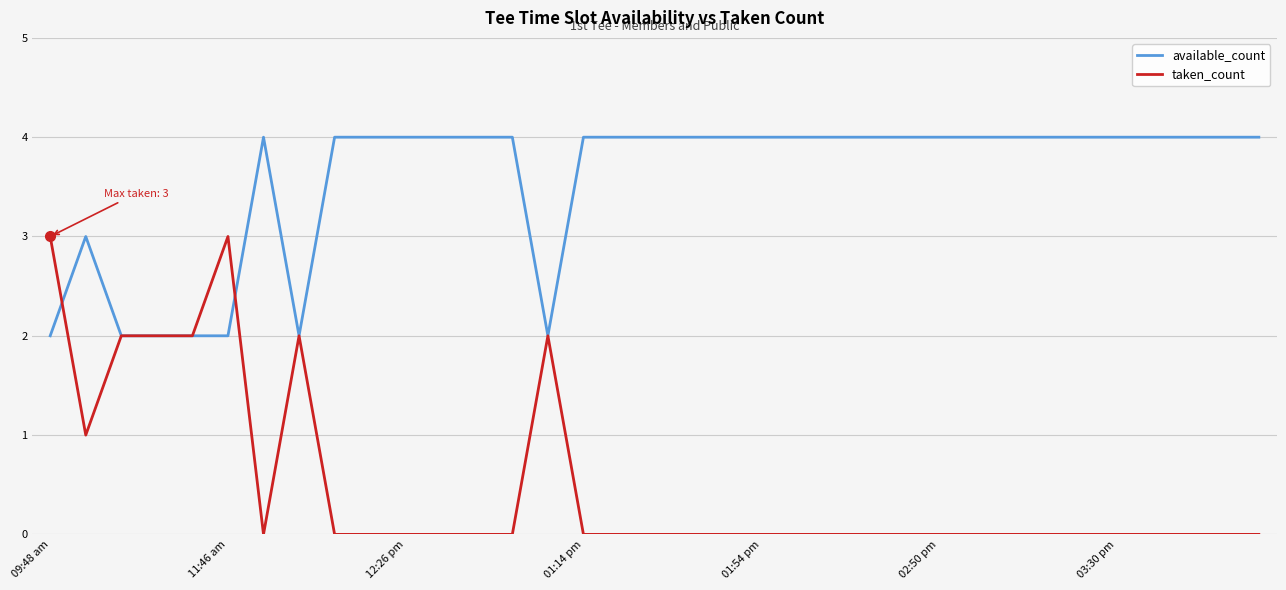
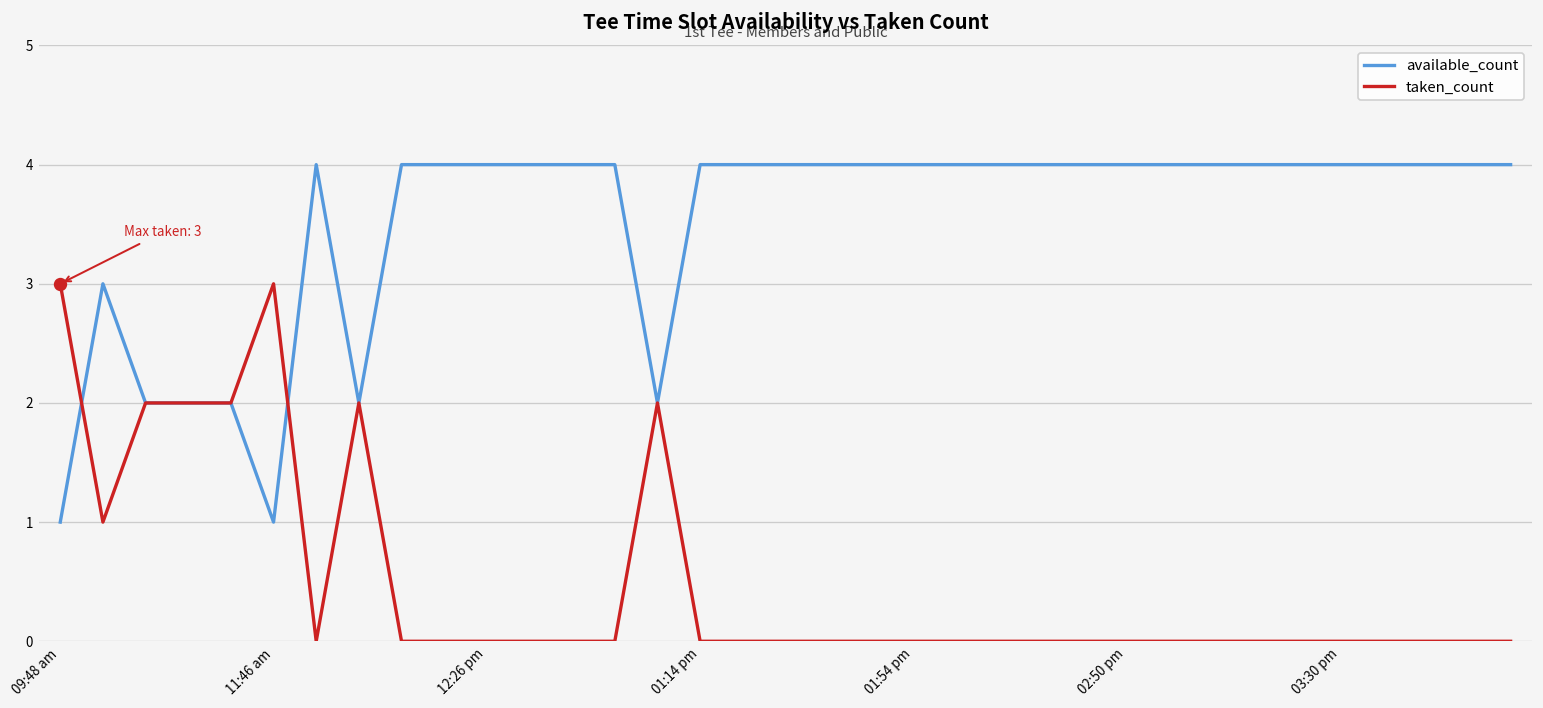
  {
    "available_count": {
-     "09:48 am": 2,
-     "11:46 am": 2,
+     "09:48 am": 1,
+     "11:46 am": 1,
      "12:26 pm": 4,
      "01:14 pm": 4,
      "01:54 pm": 4,
      "02:50 pm": 4,
      "03:30 pm": 4
    }
  }
